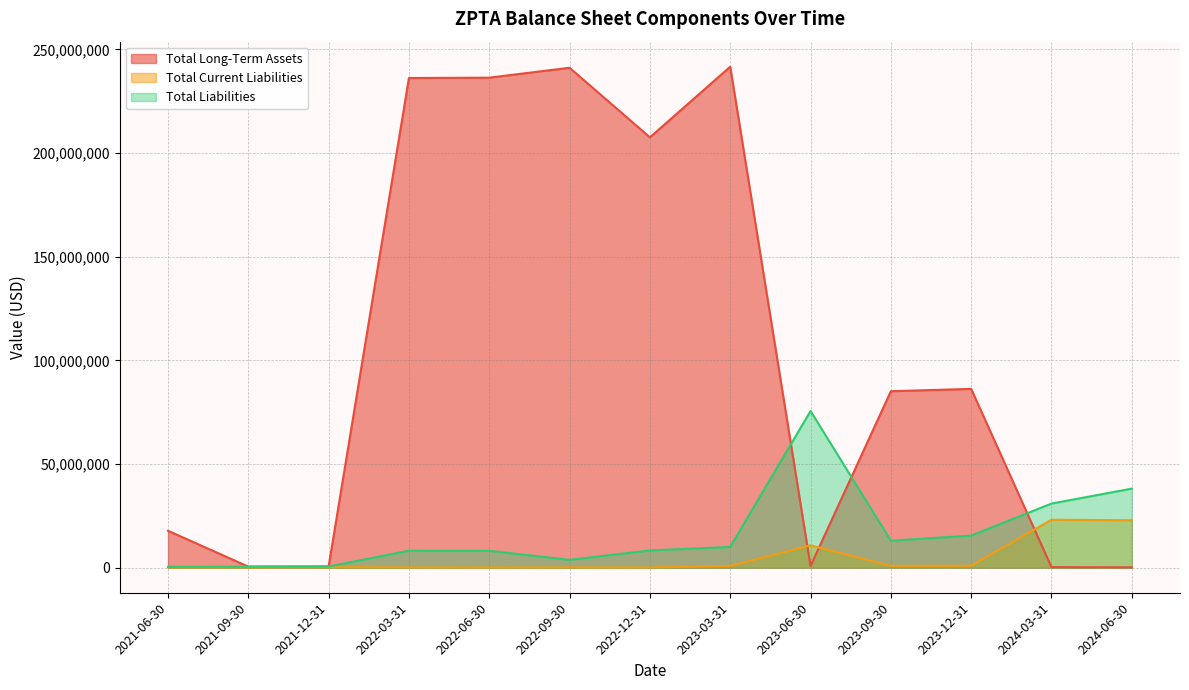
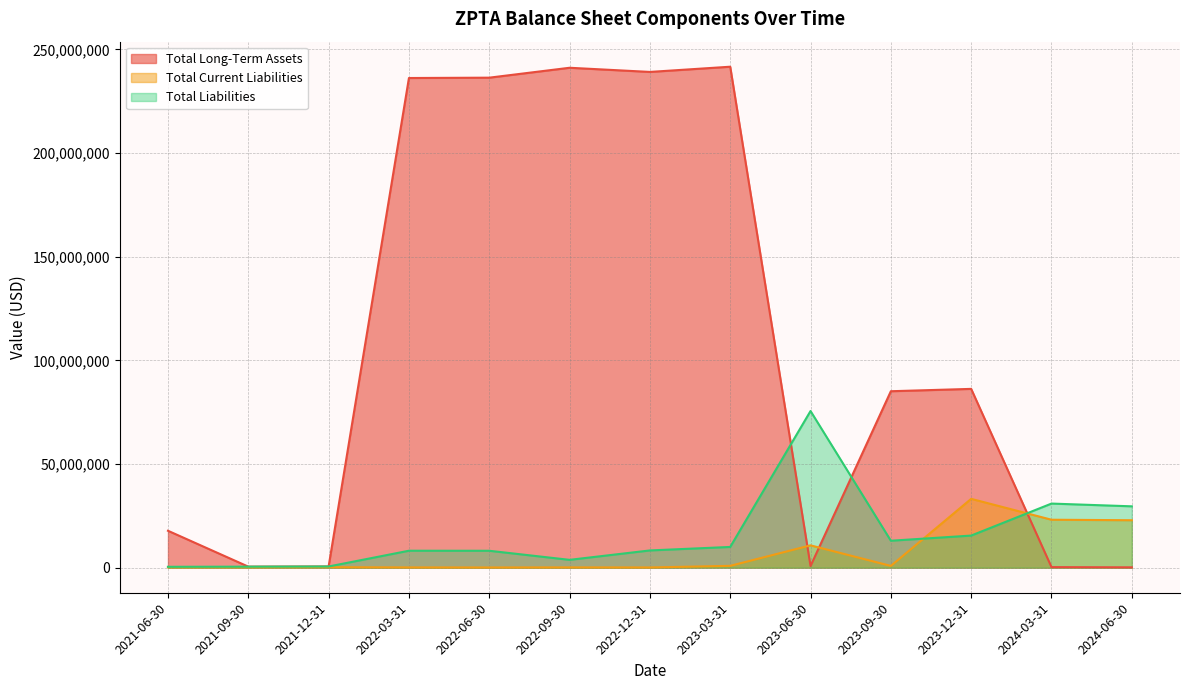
  {
    "Total Long-Term Assets": {
      "2021-06-30": "18,000,000",
      "2022-03-31": "236,000,000",
      "2022-06-30": "236,000,000",
      "2022-09-30": "241,000,000",
-     "2022-12-31": "208,000,000",
+     "2022-12-31": "239,000,000",
      "2023-03-31": "242,000,000",
      "2023-06-30": "1,000,000",
      "2023-09-30": "85,000,000",
      "2023-12-31": "86,000,000",
      "2024-03-31": "0",
      "2024-06-30": "0"
    },
    "Total Current Liabilities": {
      "2022-03-31": "0",
      "2022-06-30": "0",
      "2022-09-30": "0",
      "2022-12-31": "0",
      "2023-03-31": "1,000,000",
      "2023-06-30": "11,000,000",
      "2023-09-30": "1,000,000",
-     "2023-12-31": "1,000,000",
+     "2023-12-31": "33,000,000",
      "2024-03-31": "23,000,000",
      "2024-06-30": "23,000,000"
    },
    "Total Liabilities": {
      "2022-03-31": "8,000,000",
      "2022-06-30": "8,000,000",
      "2022-09-30": "4,000,000",
      "2022-12-31": "8,000,000",
      "2023-03-31": "10,000,000",
      "2023-06-30": "76,000,000",
      "2023-09-30": "13,000,000",
      "2023-12-31": "15,000,000",
      "2024-03-31": "31,000,000",
-     "2024-06-30": "38,000,000"
+     "2024-06-30": "30,000,000"
    }
  }
